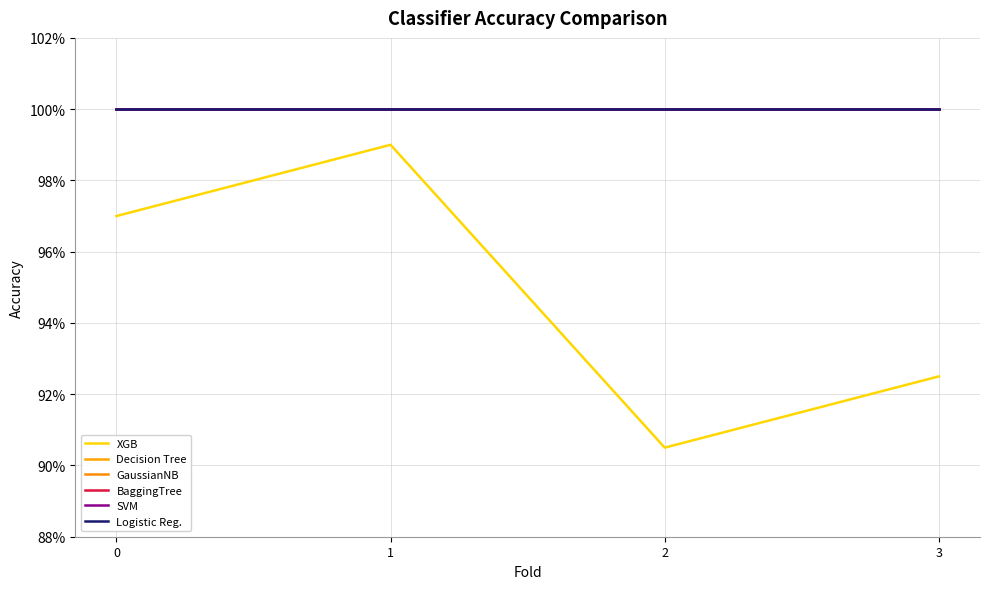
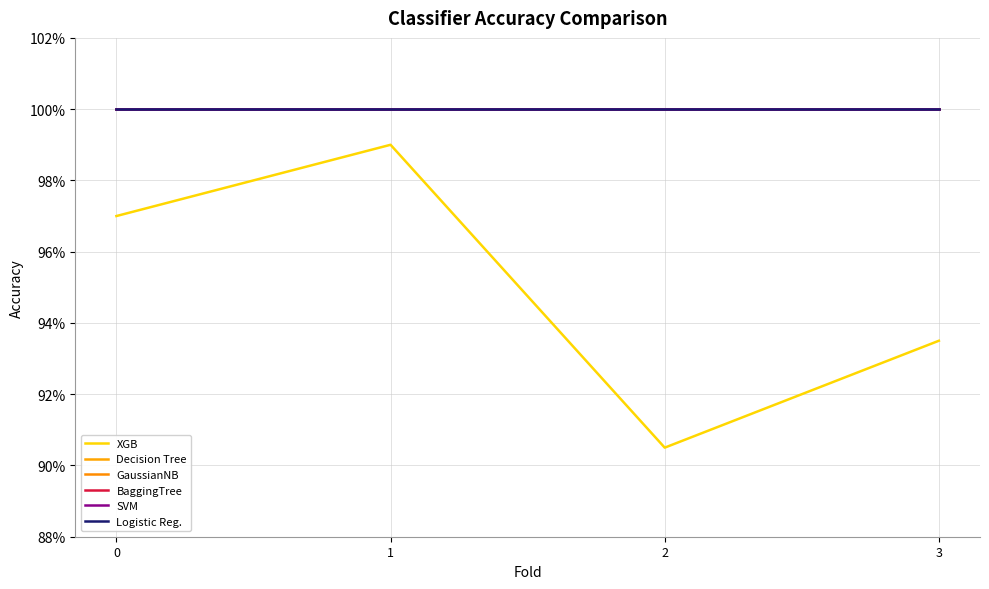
  {
    "XGB": {
      "0": "97.0%",
      "1": "99.0%",
      "2": "90.5%",
-     "3": "92.5%"
+     "3": "93.5%"
    },
    "Logistic Reg.": {
      "0": "100.0%",
      "1": "100.0%",
      "2": "100.0%",
      "3": "100.0%"
    }
  }
